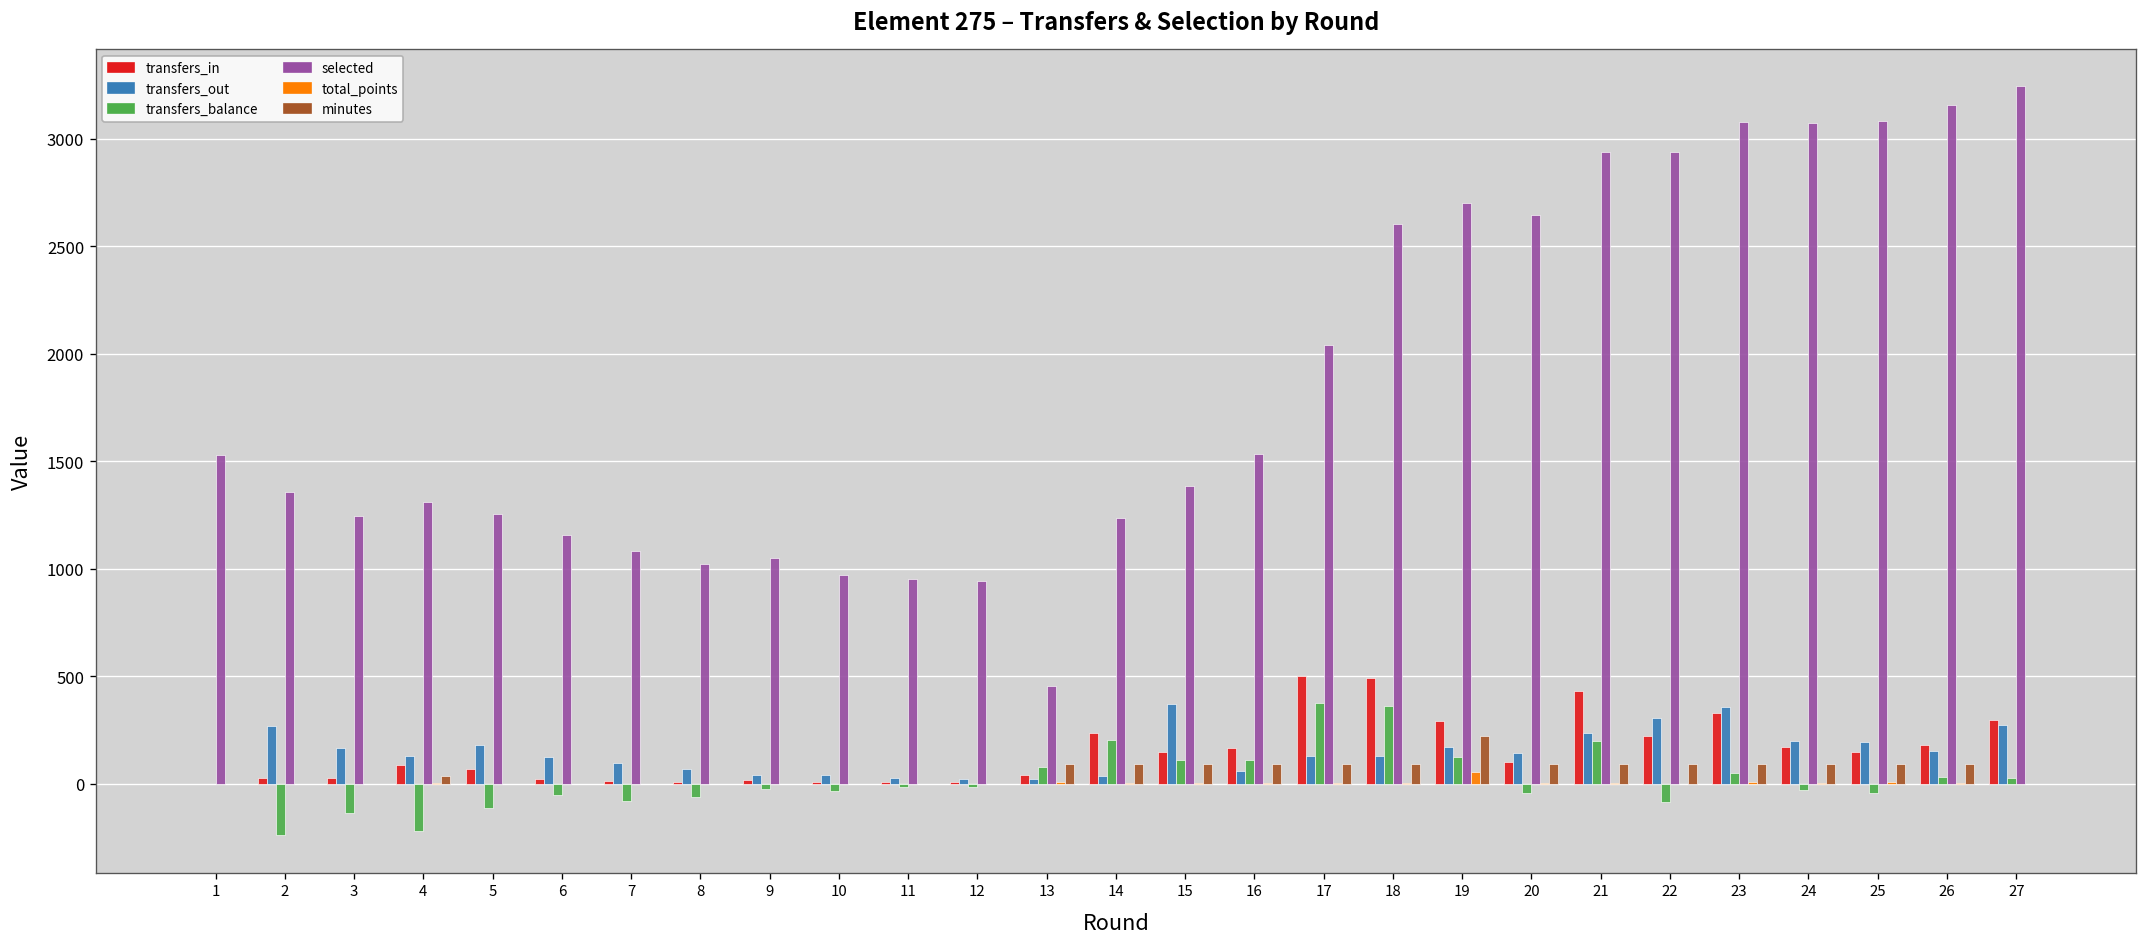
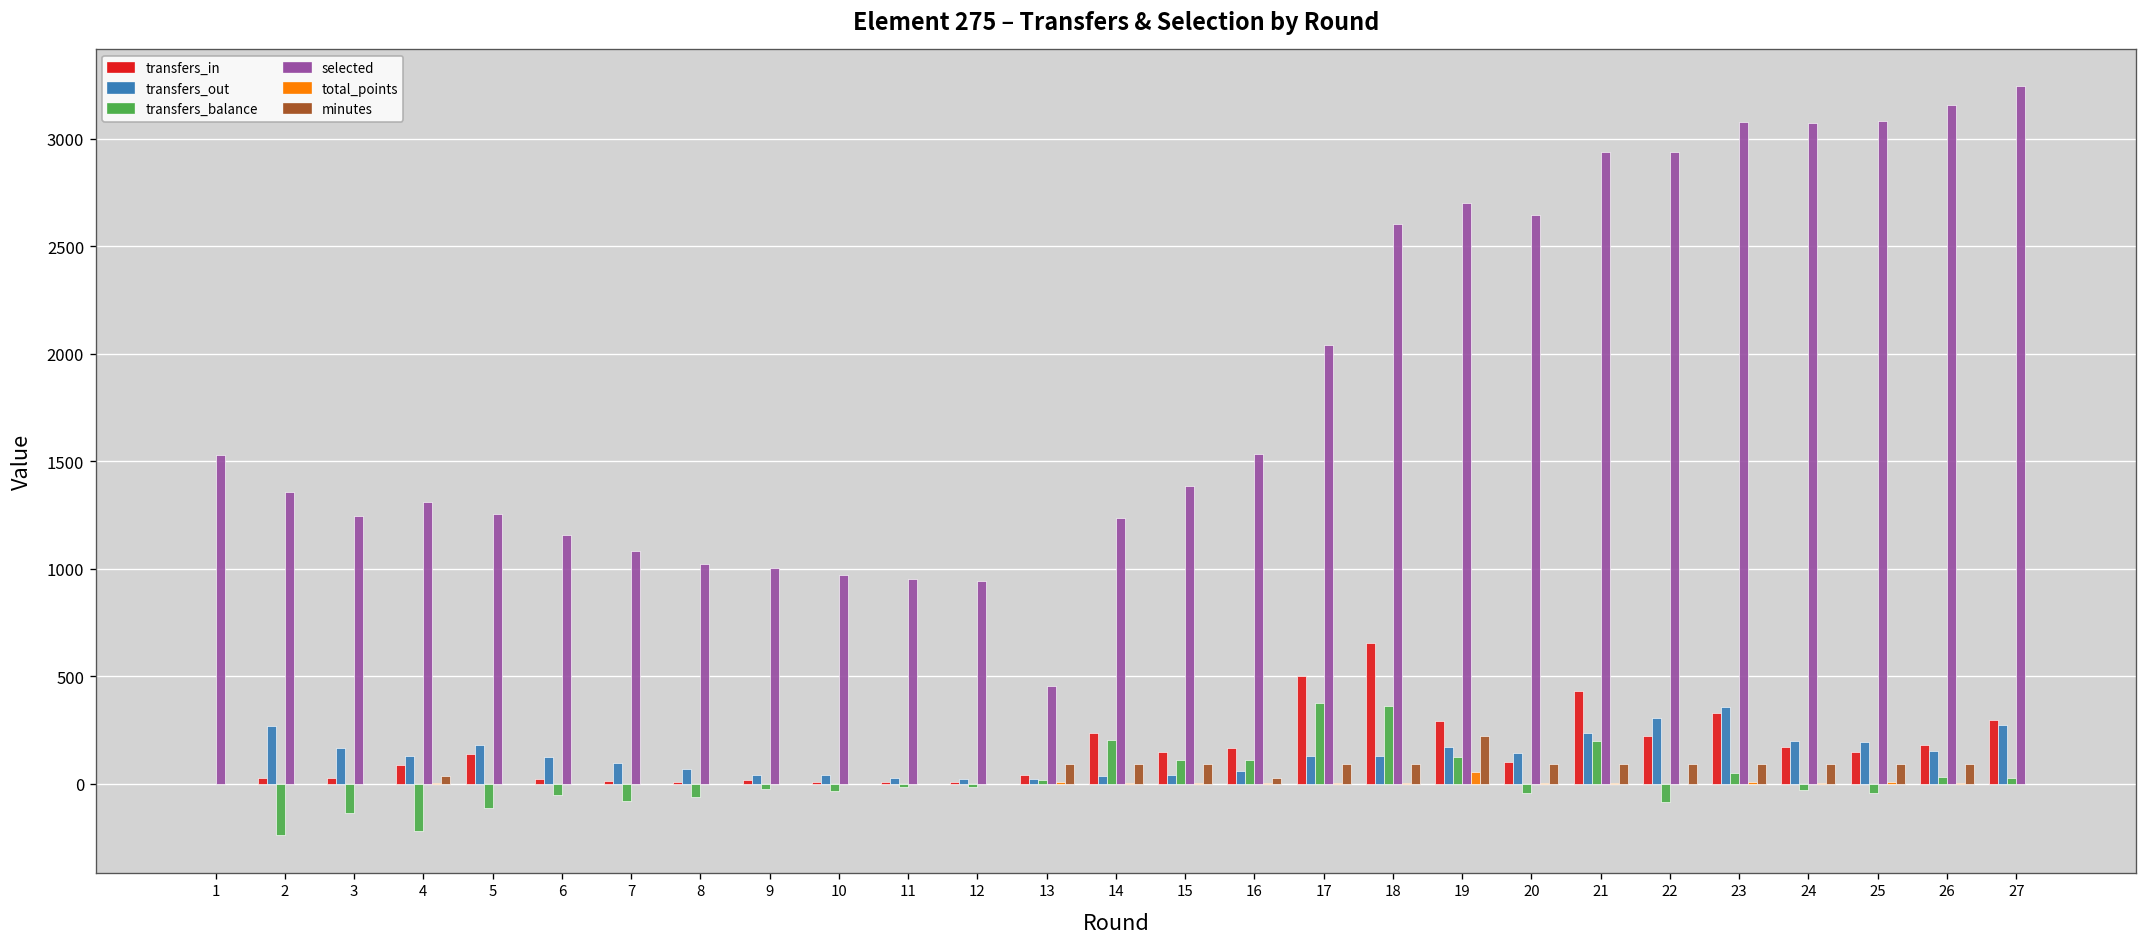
  {
    "transfers_in": {
      "1": 0,
      "2": 30,
      "3": 30,
      "4": 90,
-     "5": 70,
+     "5": 140,
      "6": 20,
      "9": 20,
      "13": 40,
      "14": 240,
      "15": 150,
      "16": 170,
      "17": 500,
-     "18": 490,
+     "18": 650,
      "19": 290,
      "20": 100,
      "21": 430,
      "22": 220,
      "23": 330,
      "24": 170,
      "25": 150,
      "26": 180,
      "27": 300
    },
    "transfers_out": {
      "1": 0,
      "2": 270,
      "3": 160,
      "4": 130,
      "5": 180,
      "6": 120,
      "7": 90,
      "8": 70,
      "9": 40,
      "10": 40,
      "11": 30,
      "12": 20,
      "13": 20,
      "14": 30,
-     "15": 370,
+     "15": 40,
      "16": 60,
      "17": 130,
      "18": 130,
      "19": 170,
      "20": 140,
      "21": 230,
      "22": 310,
      "23": 360,
      "24": 200,
      "25": 200,
      "26": 150,
      "27": 270
    },
    "transfers_balance": {
      "1": 0,
      "2": -240,
      "3": -140,
      "4": -220,
      "5": -110,
      "6": -50,
      "7": -80,
      "8": -60,
      "9": -30,
      "10": -30,
      "11": -20,
      "12": -20,
-     "13": 80,
+     "13": 20,
      "14": 200,
      "15": 110,
      "16": 110,
      "17": 380,
      "18": 360,
      "19": 120,
      "20": -40,
      "21": 200,
      "22": -90,
      "23": 50,
      "24": -30,
      "25": -50,
      "26": 30,
      "27": 30
    },
    "selected": {
      "1": 1530,
      "2": 1360,
      "3": 1250,
      "4": 1310,
      "5": 1250,
      "6": 1160,
      "7": 1080,
      "8": 1020,
-     "9": 1050,
+     "9": 1000,
      "10": 970,
      "11": 950,
      "12": 940,
      "13": 450,
      "14": 1240,
      "15": 1380,
      "16": 1540,
      "17": 2040,
      "18": 2600,
      "19": 2700,
      "20": 2650,
      "21": 2940,
      "22": 2940,
      "23": 3080,
      "24": 3070,
      "25": 3080,
      "26": 3160,
      "27": 3240
    },
    "total_points": {
      "1": 0,
      "2": 0,
      "3": 0,
      "5": 0,
      "6": 0,
      "7": 0,
      "8": 0,
      "9": 0,
      "10": 0,
      "11": 0,
      "12": 0,
      "19": 50,
      "22": 0,
      "27": 0
    },
    "minutes": {
      "1": 0,
      "2": 0,
      "3": 0,
      "4": 40,
      "5": 0,
      "6": 0,
      "7": 0,
      "8": 0,
      "9": 0,
      "10": 0,
      "11": 0,
      "12": 0,
      "13": 90,
      "14": 90,
      "15": 90,
-     "16": 90,
+     "16": 30,
      "17": 90,
      "18": 90,
      "19": 220,
      "20": 90,
      "21": 90,
      "22": 90,
      "23": 90,
      "24": 90,
      "25": 90,
      "26": 90,
      "27": 0
    }
  }
